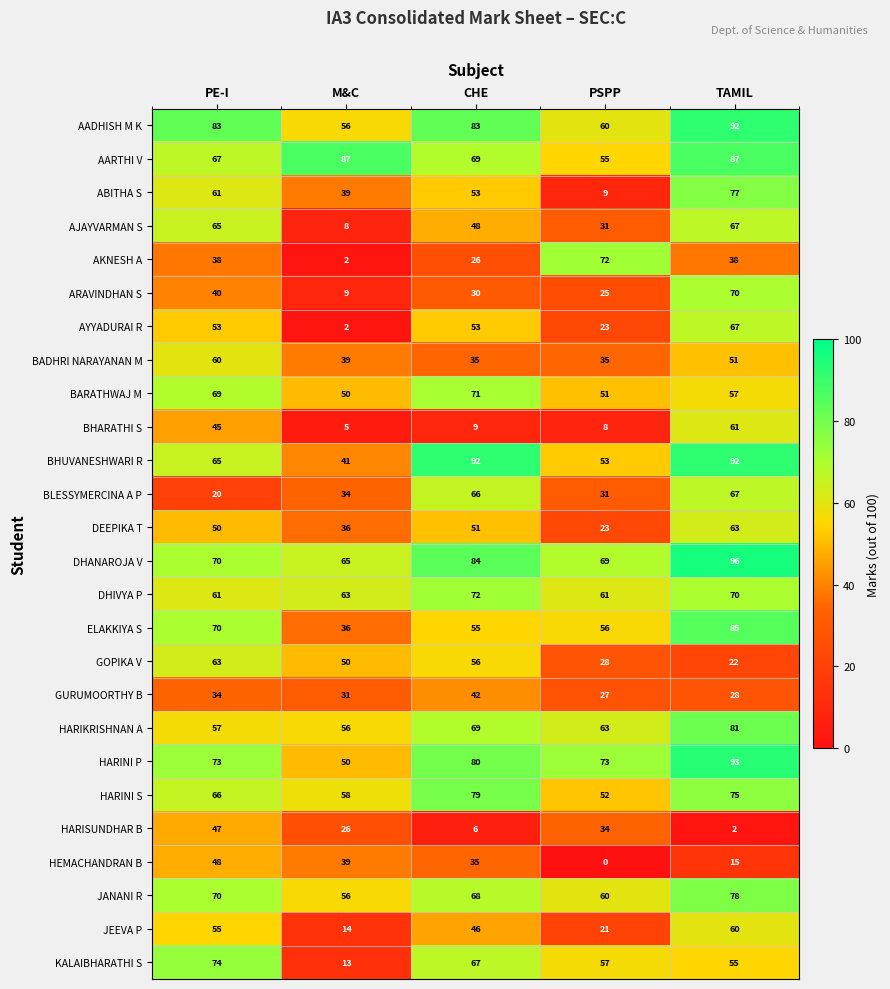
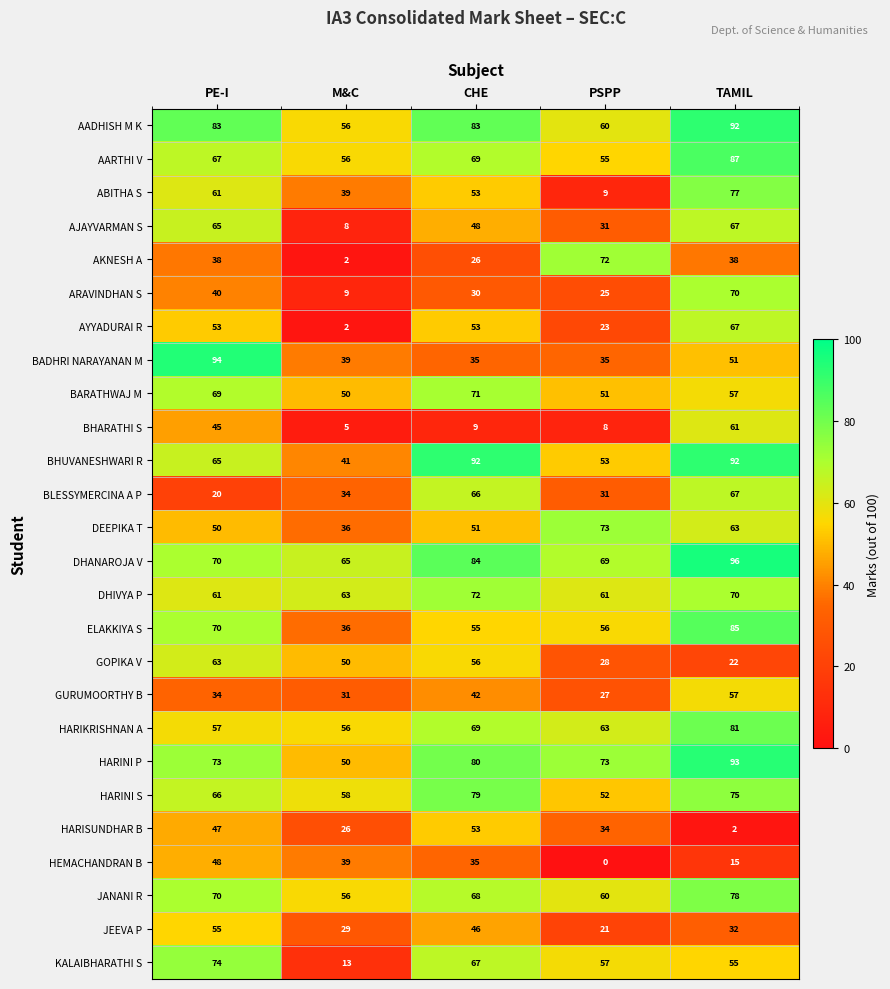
  {
    "AADHISH M K": {
      "PE-I": 83,
      "M&C": 56,
      "CHE": 83,
      "PSPP": 60,
      "TAMIL": 92
    },
    "AARTHI V": {
      "PE-I": 67,
-     "M&C": 87,
+     "M&C": 56,
      "CHE": 69,
      "PSPP": 55,
      "TAMIL": 87
    },
    "ABITHA S": {
      "PE-I": 61,
      "M&C": 39,
      "CHE": 53,
      "PSPP": 9,
      "TAMIL": 77
    },
    "AJAYVARMAN S": {
      "PE-I": 65,
      "M&C": 8,
      "CHE": 48,
      "PSPP": 31,
      "TAMIL": 67
    },
    "AKNESH A": {
      "PE-I": 38,
      "M&C": 2,
      "CHE": 26,
      "PSPP": 72,
      "TAMIL": 38
    },
    "ARAVINDHAN S": {
      "PE-I": 40,
      "M&C": 9,
      "CHE": 30,
      "PSPP": 25,
      "TAMIL": 70
    },
    "AYYADURAI R": {
      "PE-I": 53,
      "M&C": 2,
      "CHE": 53,
      "PSPP": 23,
      "TAMIL": 67
    },
    "BADHRI NARAYANAN M": {
-     "PE-I": 60,
+     "PE-I": 94,
      "M&C": 39,
      "CHE": 35,
      "PSPP": 35,
      "TAMIL": 51
    },
    "BARATHWAJ M": {
      "PE-I": 69,
      "M&C": 50,
      "CHE": 71,
      "PSPP": 51,
      "TAMIL": 57
    },
    "BHARATHI S": {
      "PE-I": 45,
      "M&C": 5,
      "CHE": 9,
      "PSPP": 8,
      "TAMIL": 61
    },
    "BHUVANESHWARI R": {
      "PE-I": 65,
      "M&C": 41,
      "CHE": 92,
      "PSPP": 53,
      "TAMIL": 92
    },
    "BLESSYMERCINA A P": {
      "PE-I": 20,
      "M&C": 34,
      "CHE": 66,
      "PSPP": 31,
      "TAMIL": 67
    },
    "DEEPIKA T": {
      "PE-I": 50,
      "M&C": 36,
      "CHE": 51,
-     "PSPP": 23,
+     "PSPP": 73,
      "TAMIL": 63
    },
    "DHANAROJA V": {
      "PE-I": 70,
      "M&C": 65,
      "CHE": 84,
      "PSPP": 69,
      "TAMIL": 96
    },
    "DHIVYA P": {
      "PE-I": 61,
      "M&C": 63,
      "CHE": 72,
      "PSPP": 61,
      "TAMIL": 70
    },
    "ELAKKIYA S": {
      "PE-I": 70,
      "M&C": 36,
      "CHE": 55,
      "PSPP": 56,
      "TAMIL": 85
    },
    "GOPIKA V": {
      "PE-I": 63,
      "M&C": 50,
      "CHE": 56,
      "PSPP": 28,
      "TAMIL": 22
    },
    "GURUMOORTHY B": {
      "PE-I": 34,
      "M&C": 31,
      "CHE": 42,
      "PSPP": 27,
-     "TAMIL": 28
+     "TAMIL": 57
    },
    "HARIKRISHNAN A": {
      "PE-I": 57,
      "M&C": 56,
      "CHE": 69,
      "PSPP": 63,
      "TAMIL": 81
    },
    "HARINI P": {
      "PE-I": 73,
      "M&C": 50,
      "CHE": 80,
      "PSPP": 73,
      "TAMIL": 93
    },
    "HARINI S": {
      "PE-I": 66,
      "M&C": 58,
      "CHE": 79,
      "PSPP": 52,
      "TAMIL": 75
    },
    "HARISUNDHAR B": {
      "PE-I": 47,
      "M&C": 26,
-     "CHE": 6,
+     "CHE": 53,
      "PSPP": 34,
      "TAMIL": 2
    },
    "HEMACHANDRAN B": {
      "PE-I": 48,
      "M&C": 39,
      "CHE": 35,
      "PSPP": 0,
      "TAMIL": 15
    },
    "JANANI R": {
      "PE-I": 70,
      "M&C": 56,
      "CHE": 68,
      "PSPP": 60,
      "TAMIL": 78
    },
    "JEEVA P": {
      "PE-I": 55,
-     "M&C": 14,
+     "M&C": 29,
      "CHE": 46,
      "PSPP": 21,
-     "TAMIL": 60
+     "TAMIL": 32
    },
    "KALAIBHARATHI S": {
      "PE-I": 74,
      "M&C": 13,
      "CHE": 67,
      "PSPP": 57,
      "TAMIL": 55
    }
  }
